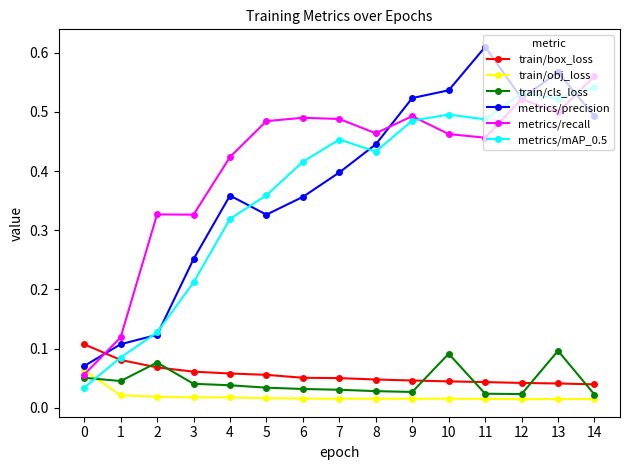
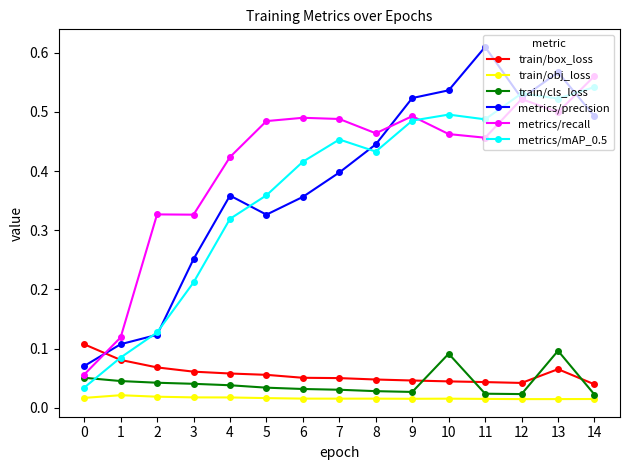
  {
    "train/box_loss": {
      "0": 0.11,
      "2": 0.07,
      "3": 0.06,
      "4": 0.06,
      "5": 0.06,
      "6": 0.05,
      "7": 0.05,
      "8": 0.05,
      "9": 0.05,
      "10": 0.04,
      "11": 0.04,
      "12": 0.04,
-     "13": 0.04,
+     "13": 0.07,
      "14": 0.04
    },
    "train/obj_loss": {
-     "0": 0.06,
+     "0": 0.02,
      "1": 0.02,
      "2": 0.02,
      "3": 0.02,
      "4": 0.02,
      "5": 0.02,
      "6": 0.02,
      "7": 0.02,
      "8": 0.02,
      "9": 0.02,
      "10": 0.02,
      "11": 0.02,
      "12": 0.01,
      "13": 0.01,
      "14": 0.02
    },
    "train/cls_loss": {
      "0": 0.05,
      "1": 0.05,
-     "2": 0.08,
+     "2": 0.04,
      "3": 0.04,
      "4": 0.04,
      "5": 0.03,
      "6": 0.03,
      "7": 0.03,
      "8": 0.03,
      "9": 0.03,
      "10": 0.09,
      "11": 0.02,
      "12": 0.02,
      "13": 0.10,
      "14": 0.02
    },
    "metrics/precision": {
      "0": 0.07,
      "1": 0.11,
      "3": 0.25,
      "4": 0.36,
      "5": 0.33,
      "6": 0.36,
      "7": 0.40,
      "8": 0.45,
      "9": 0.52,
      "10": 0.54
    },
    "metrics/recall": {
      "0": 0.06,
      "1": 0.12,
      "2": 0.33,
      "3": 0.33,
      "4": 0.42,
      "5": 0.48,
      "6": 0.49,
      "7": 0.49,
      "8": 0.46,
      "9": 0.49,
      "10": 0.46
    },
    "metrics/mAP_0.5": {
      "0": 0.03,
      "3": 0.21,
      "4": 0.32,
      "5": 0.36,
      "6": 0.42,
      "7": 0.45,
      "8": 0.43,
      "9": 0.49,
      "10": 0.50
    }
  }
